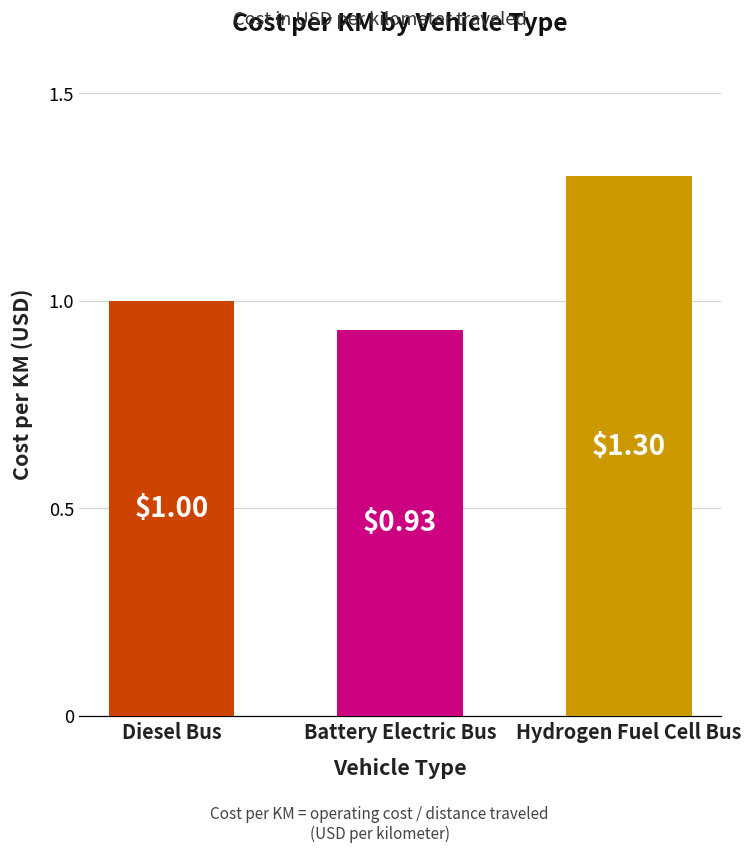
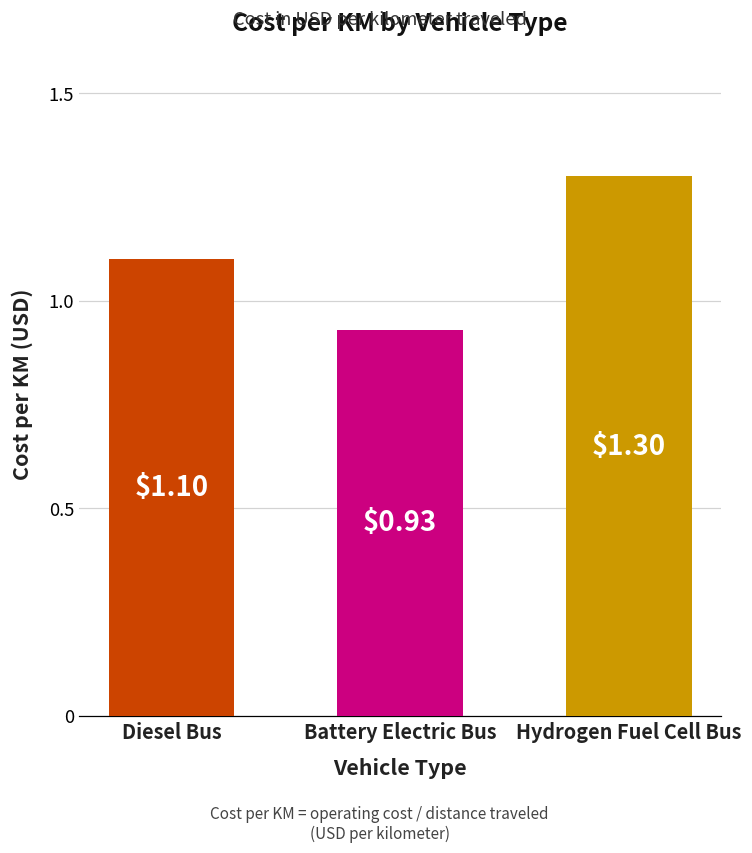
  {
-   "Diesel Bus": "$1.00",
+   "Diesel Bus": "$1.10",
    "Battery Electric Bus": "$0.93",
    "Hydrogen Fuel Cell Bus": "$1.30"
  }
